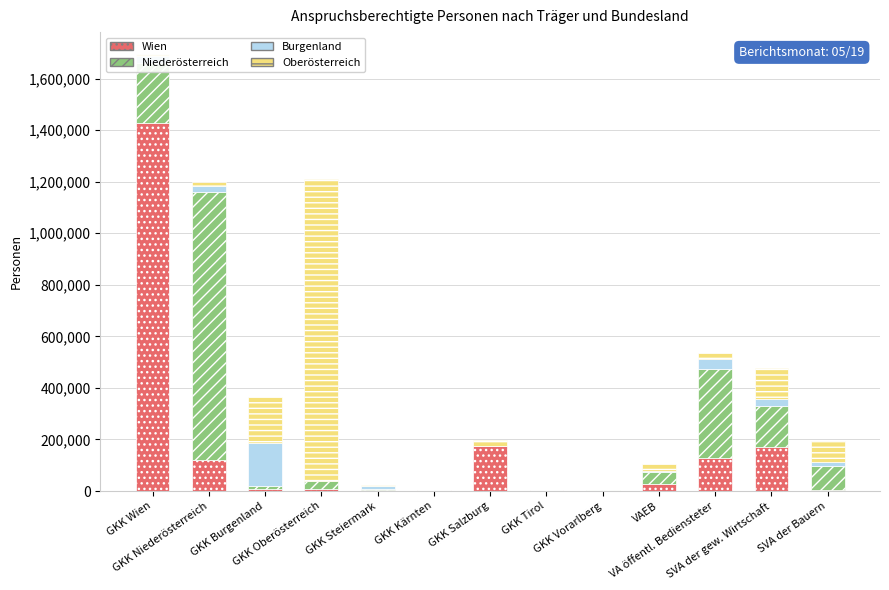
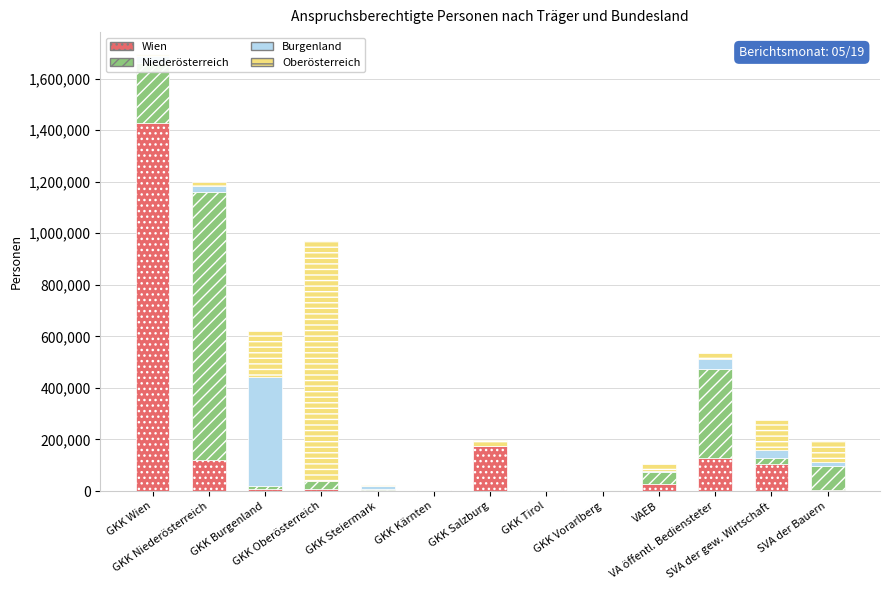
  {
    "Wien": {
      "GKK Wien": "1,430,000",
      "GKK Niederösterreich": "120,000",
      "GKK Salzburg": "170,000",
      "VAEB": "30,000",
      "VA öffentl. Bediensteter": "130,000",
-     "SVA der gew. Wirtschaft": "170,000"
+     "SVA der gew. Wirtschaft": "110,000"
    },
    "Niederösterreich": {
      "GKK Niederösterreich": "1,040,000",
      "GKK Burgenland": "10,000",
      "GKK Oberösterreich": "30,000",
      "VAEB": "50,000",
      "VA öffentl. Bediensteter": "340,000",
-     "SVA der gew. Wirtschaft": "160,000",
+     "SVA der gew. Wirtschaft": "20,000",
      "SVA der Bauern": "90,000"
    },
    "Burgenland": {
      "GKK Niederösterreich": "20,000",
-     "GKK Burgenland": "170,000",
+     "GKK Burgenland": "420,000",
      "GKK Steiermark": "10,000",
      "VA öffentl. Bediensteter": "40,000",
      "SVA der gew. Wirtschaft": "30,000",
      "SVA der Bauern": "20,000"
    },
    "Oberösterreich": {
      "GKK Niederösterreich": "10,000",
      "GKK Burgenland": "180,000",
-     "GKK Oberösterreich": "1,170,000",
+     "GKK Oberösterreich": "930,000",
      "GKK Salzburg": "20,000",
      "VAEB": "30,000",
      "VA öffentl. Bediensteter": "20,000",
      "SVA der gew. Wirtschaft": "120,000",
      "SVA der Bauern": "80,000"
    }
  }
